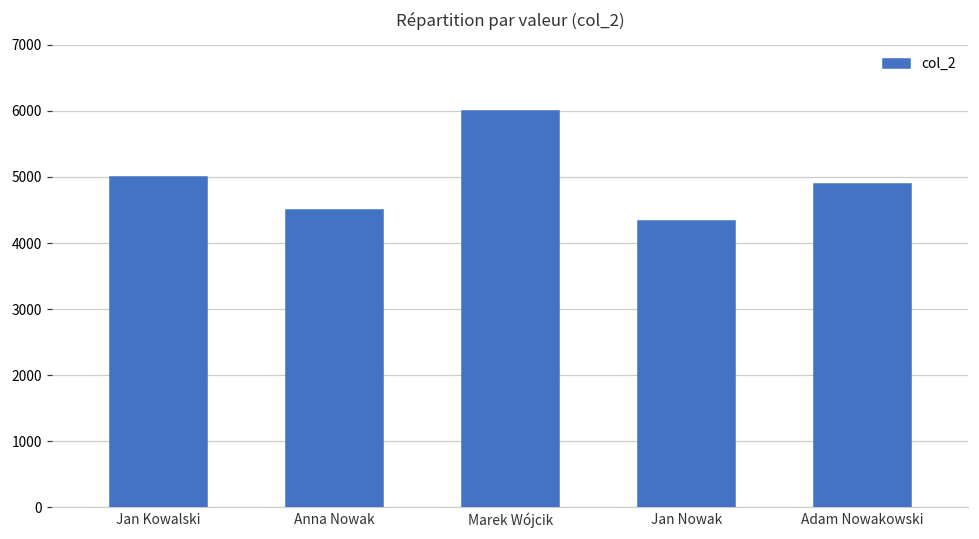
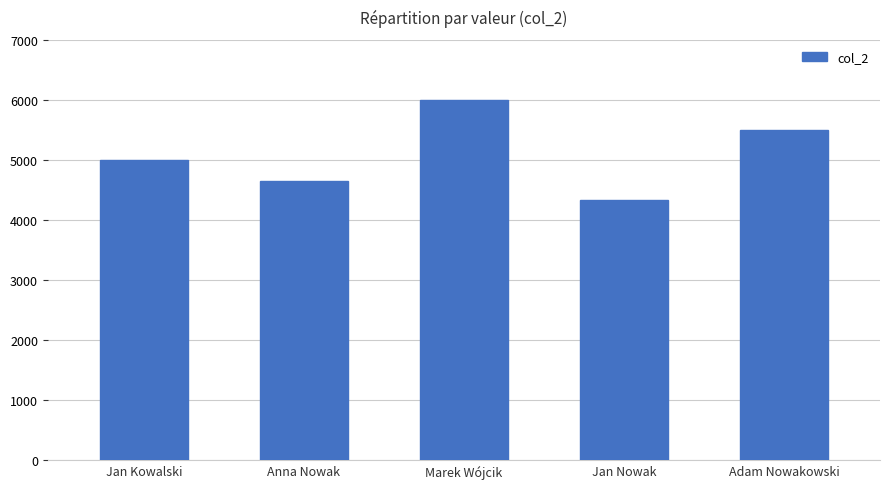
  {
    "Jan Kowalski": 5000,
-   "Anna Nowak": 4500,
+   "Anna Nowak": 4600,
    "Marek Wójcik": 6000,
    "Jan Nowak": 4300,
-   "Adam Nowakowski": 4900
+   "Adam Nowakowski": 5500
  }
